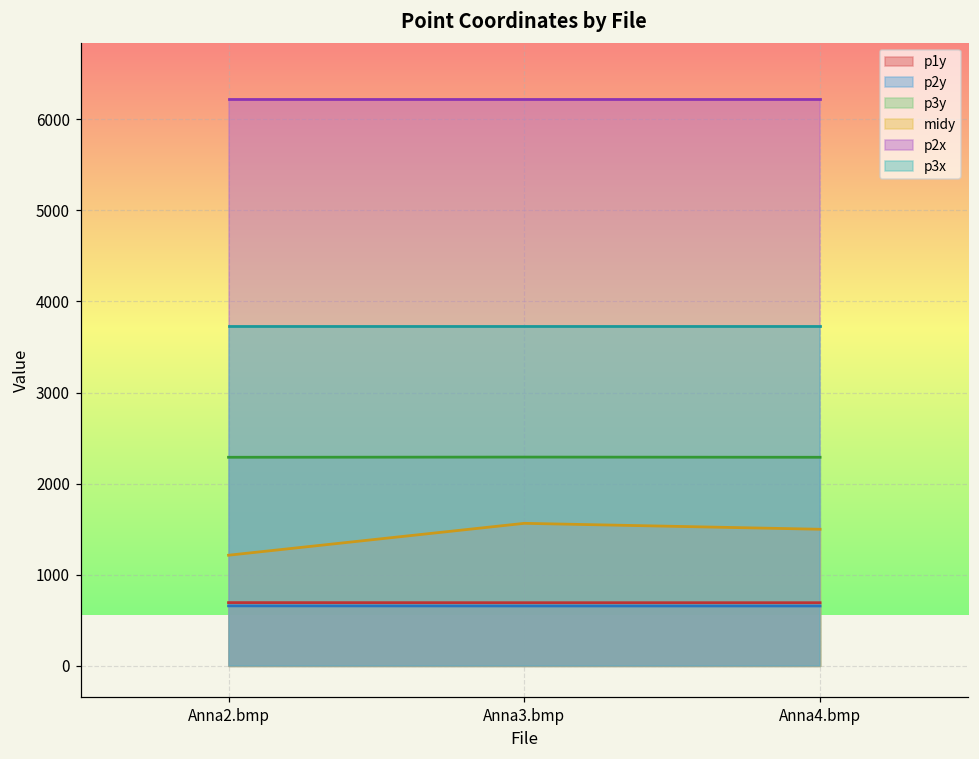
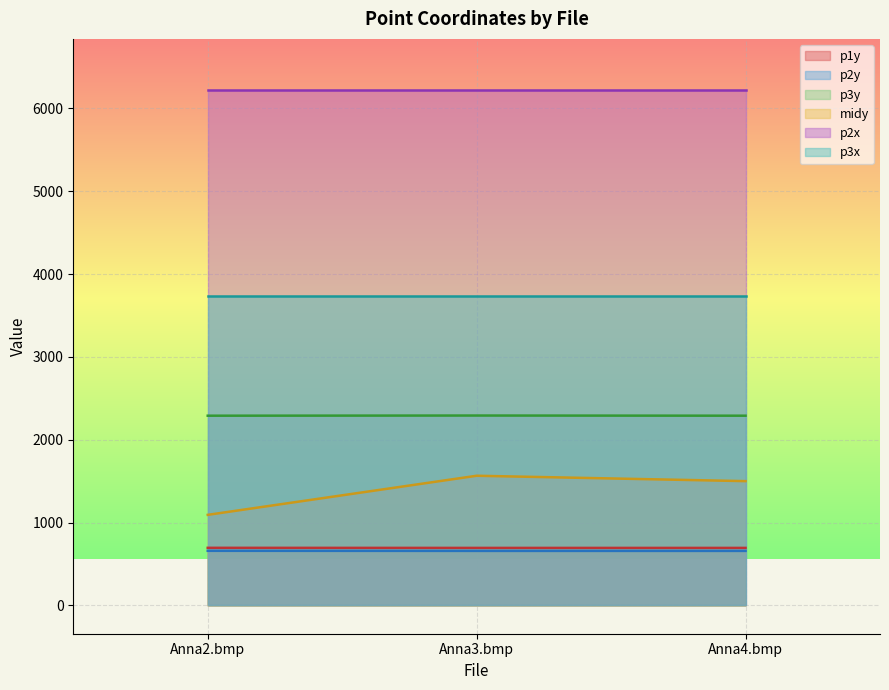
  {
    "p1y": {
      "Anna2.bmp": 700,
      "Anna3.bmp": 700,
      "Anna4.bmp": 700
    },
    "midy": {
-     "Anna2.bmp": 1200,
+     "Anna2.bmp": 1100,
      "Anna3.bmp": 1600,
      "Anna4.bmp": 1500
    },
    "p2x": {
      "Anna2.bmp": 6200,
      "Anna3.bmp": 6200,
      "Anna4.bmp": 6200
    }
  }
